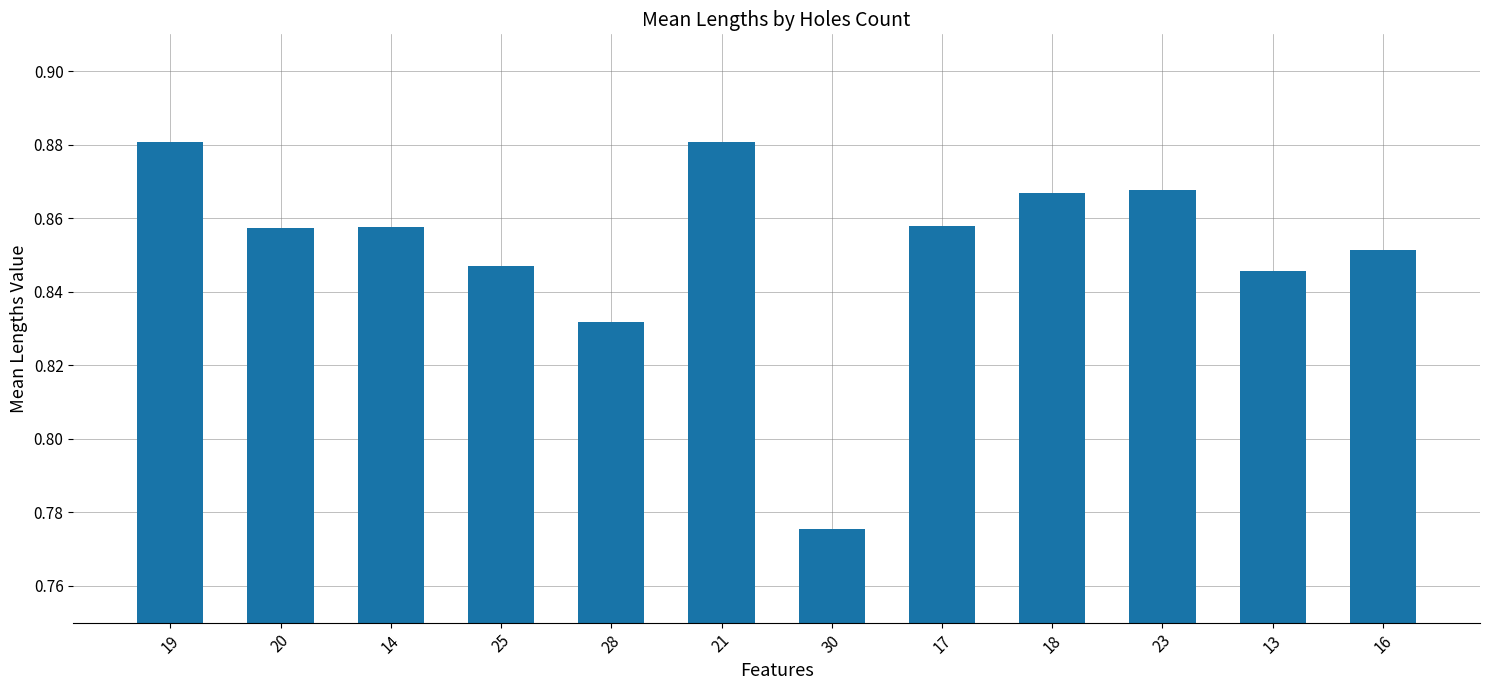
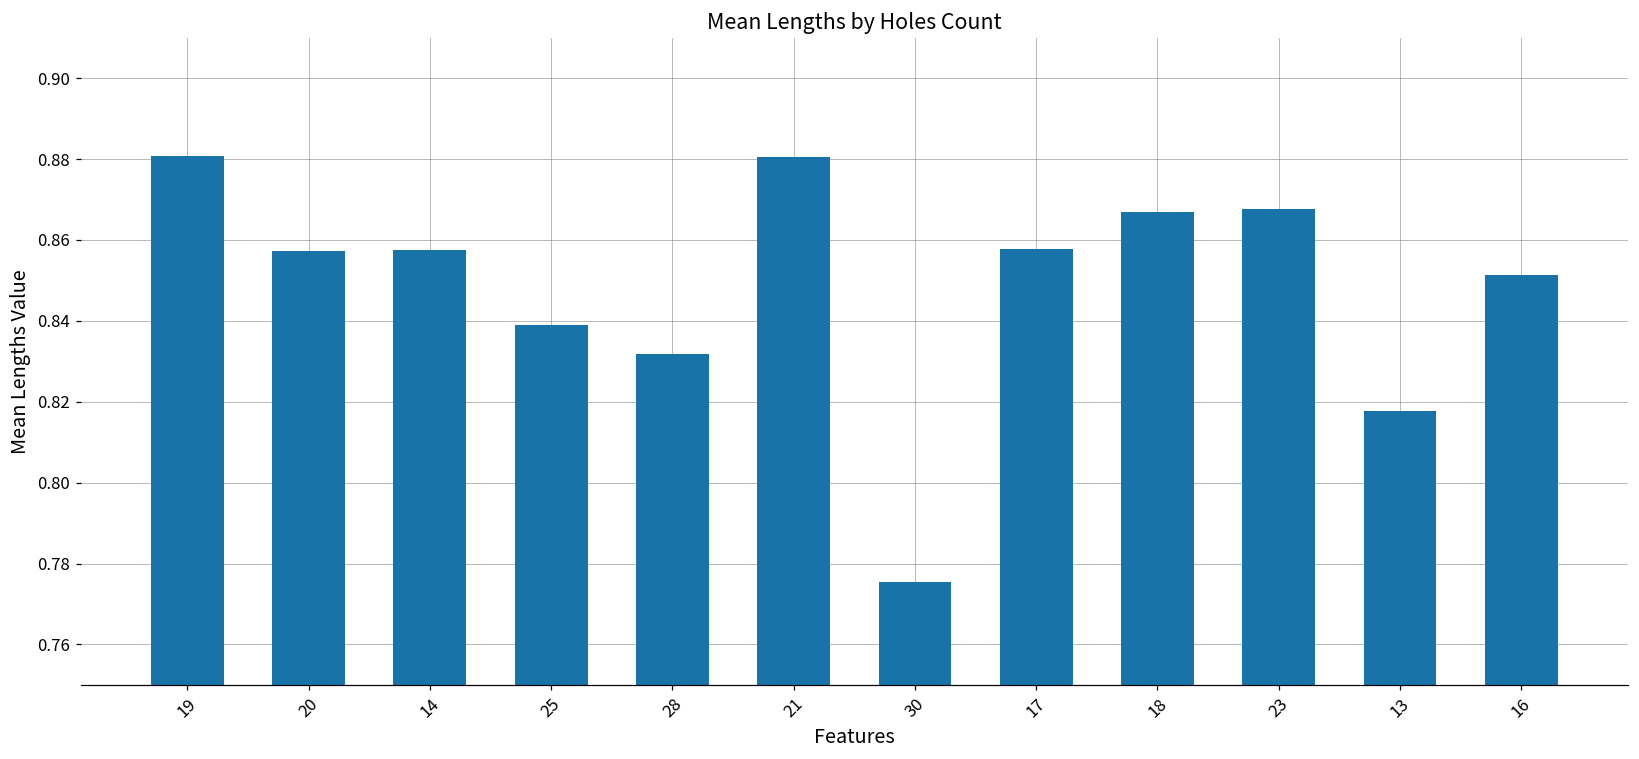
  {
    "14": 0.857,
-   "25": 0.847,
+   "25": 0.839,
    "28": 0.832,
    "30": 0.775,
    "18": 0.867,
    "23": 0.868,
-   "13": 0.846,
+   "13": 0.818,
    "16": 0.851
  }
